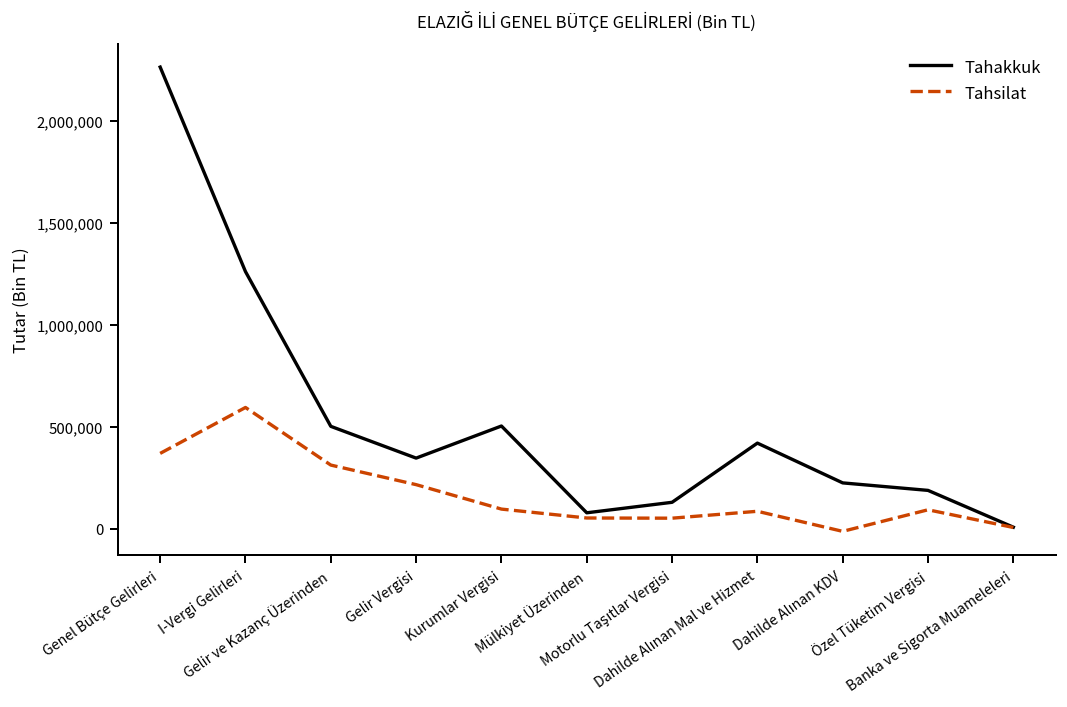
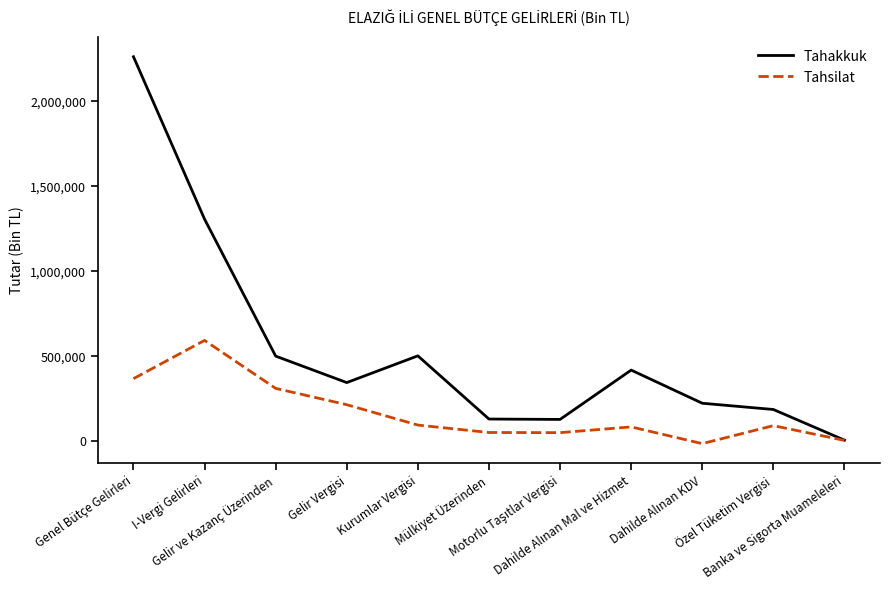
  {
    "Tahakkuk": {
      "Genel Bütçe Gelirleri": "2,260,000",
-     "I-Vergi Gelirleri": "1,260,000",
+     "I-Vergi Gelirleri": "1,310,000",
      "Gelir ve Kazanç Üzerinden": "500,000",
      "Gelir Vergisi": "350,000",
      "Kurumlar Vergisi": "500,000",
-     "Mülkiyet Üzerinden": "80,000",
+     "Mülkiyet Üzerinden": "130,000",
      "Motorlu Taşıtlar Vergisi": "130,000",
      "Dahilde Alınan Mal ve Hizmet": "420,000",
      "Dahilde Alınan KDV": "220,000",
      "Özel Tüketim Vergisi": "190,000"
    },
    "Tahsilat": {
      "Genel Bütçe Gelirleri": "370,000",
      "I-Vergi Gelirleri": "590,000",
      "Gelir ve Kazanç Üzerinden": "310,000",
      "Gelir Vergisi": "220,000",
      "Kurumlar Vergisi": "100,000",
      "Mülkiyet Üzerinden": "50,000",
      "Motorlu Taşıtlar Vergisi": "50,000",
      "Dahilde Alınan Mal ve Hizmet": "90,000",
      "Dahilde Alınan KDV": "-10,000",
      "Özel Tüketim Vergisi": "90,000"
    }
  }
